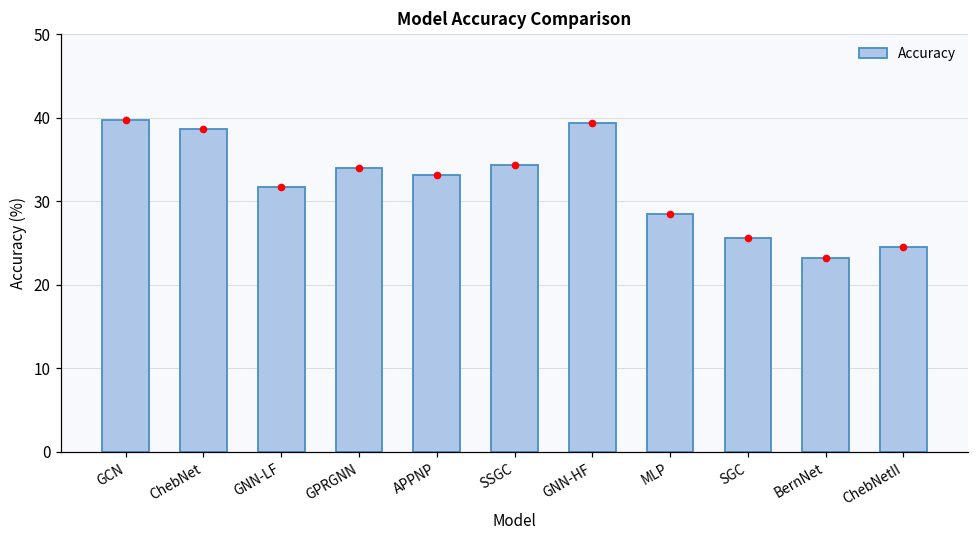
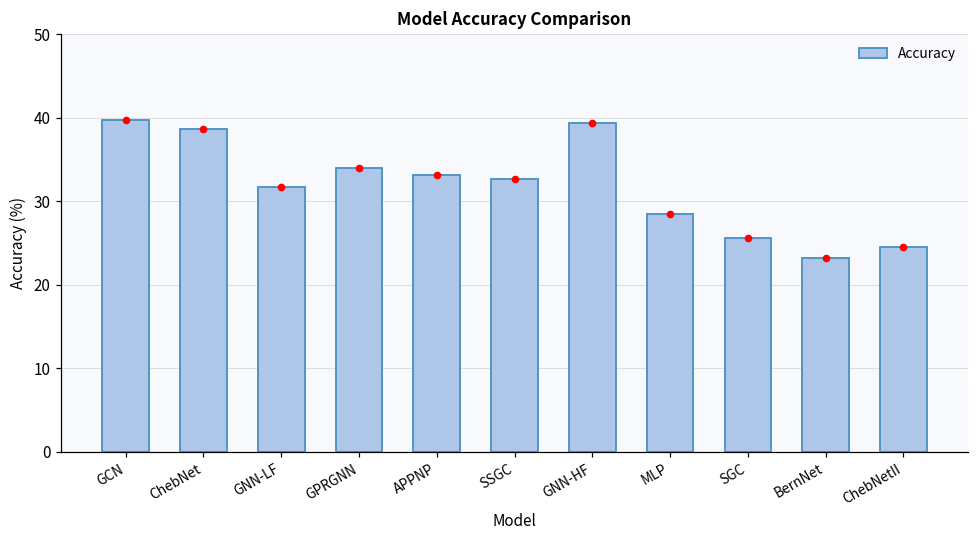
  {
    "Accuracy": {
      "GCN": 40,
      "ChebNet": 39,
      "GNN-LF": 32,
      "GPRGNN": 34,
      "APPNP": 33,
-     "SSGC": 34,
+     "SSGC": 33,
      "GNN-HF": 39,
      "MLP": 28,
      "SGC": 26,
      "BernNet": 23,
      "ChebNetII": 25
    }
  }
